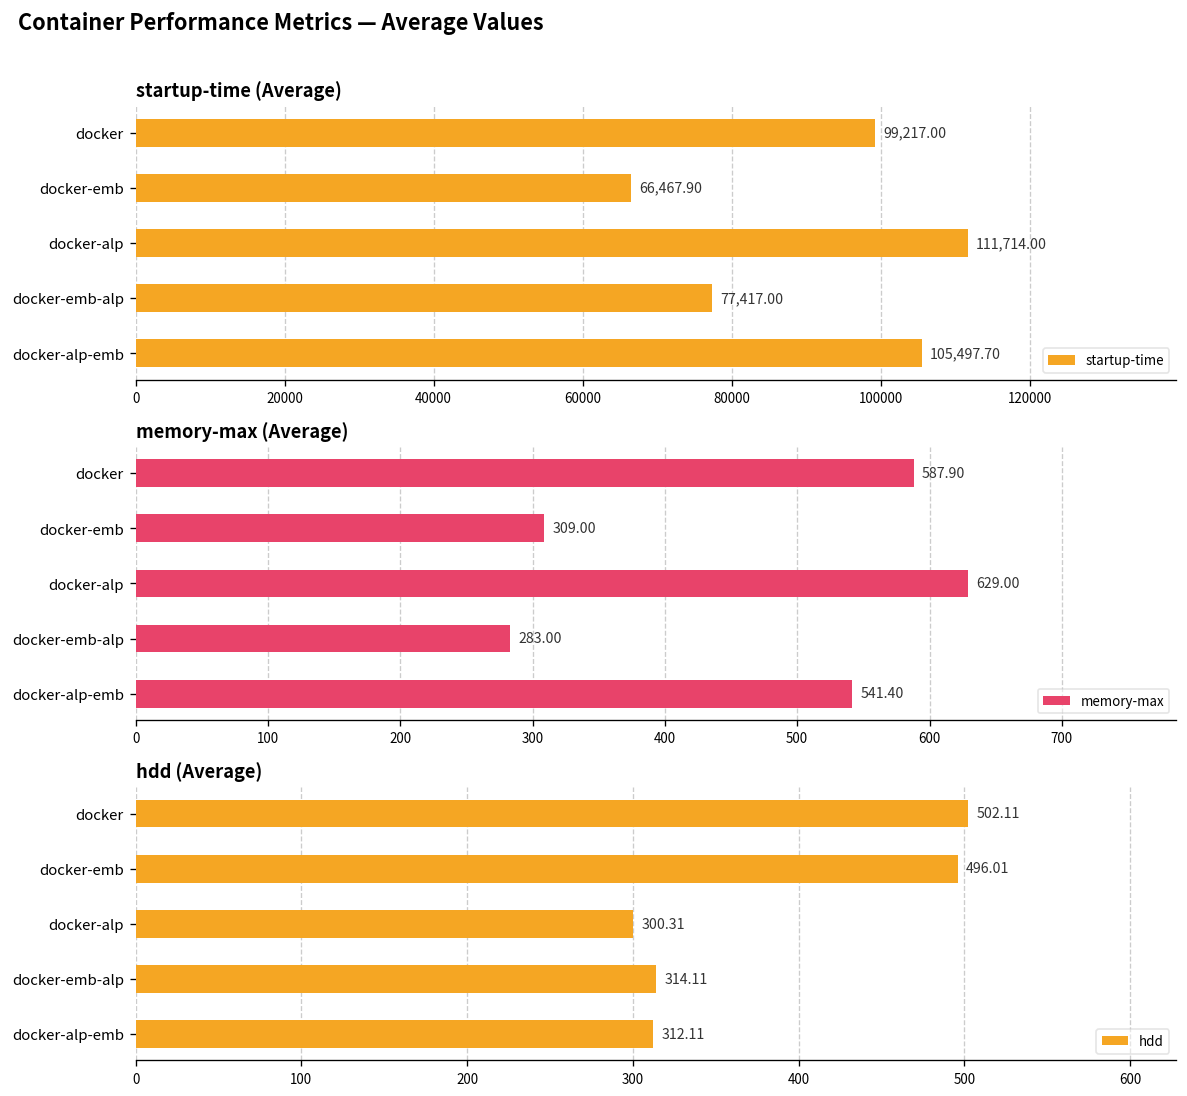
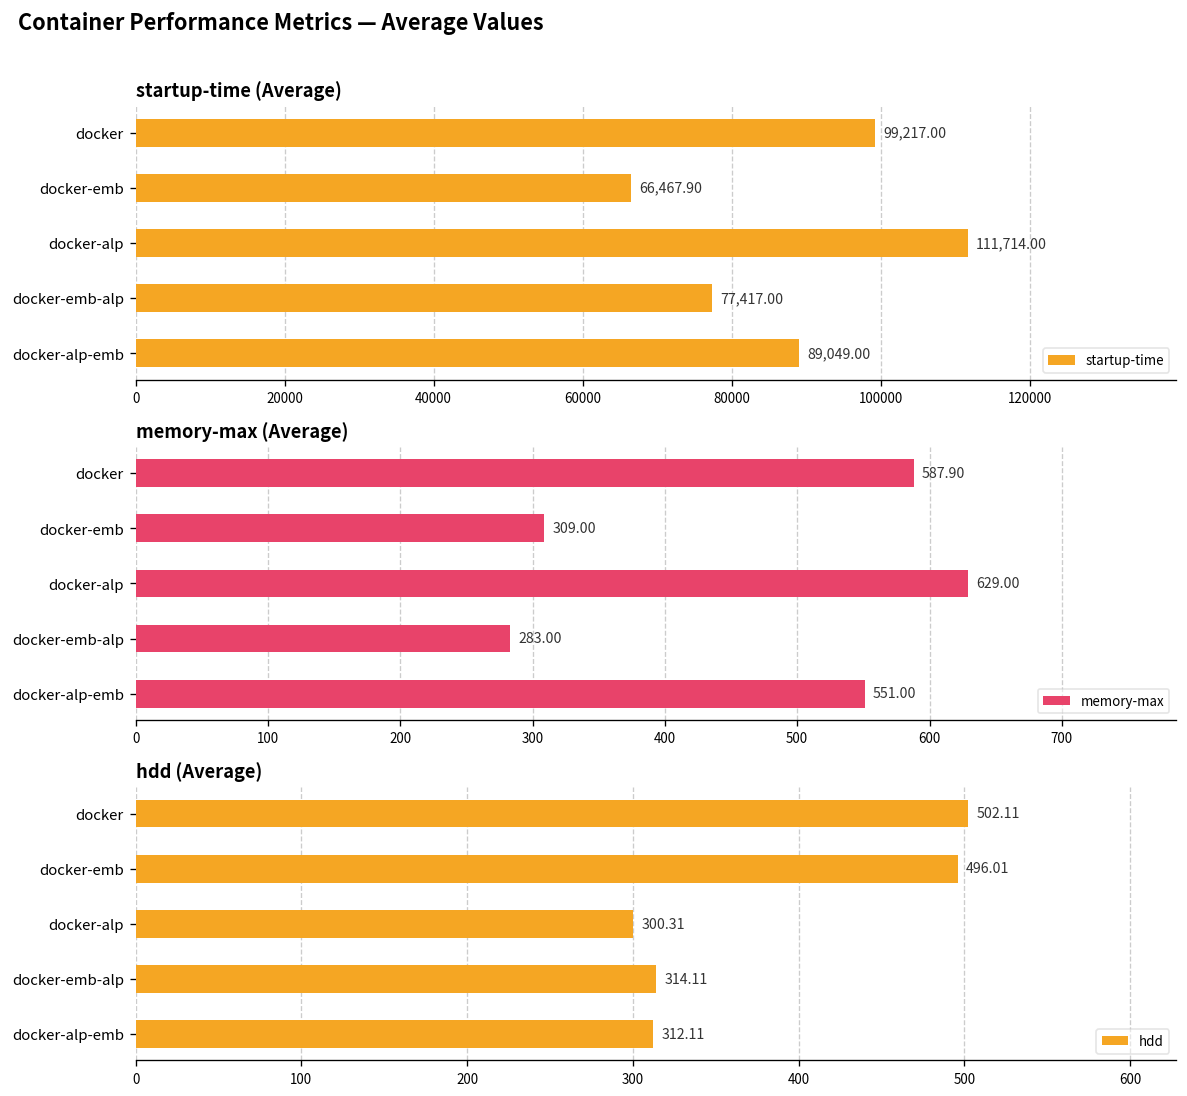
  {
    "startup-time (Average)": {
      "docker": "99,217.00",
      "docker-emb": "66,467.90",
      "docker-alp": "111,714.00",
      "docker-emb-alp": "77,417.00",
-     "docker-alp-emb": "105,497.70"
+     "docker-alp-emb": "89,049.00"
    },
    "memory-max (Average)": {
      "docker": "587.90",
      "docker-emb": "309.00",
      "docker-alp": "629.00",
      "docker-emb-alp": "283.00",
-     "docker-alp-emb": "541.40"
+     "docker-alp-emb": "551.00"
    },
    "hdd (Average)": {
      "docker": "502.11",
      "docker-emb": "496.01",
      "docker-alp": "300.31",
      "docker-emb-alp": "314.11",
      "docker-alp-emb": "312.11"
    }
  }
